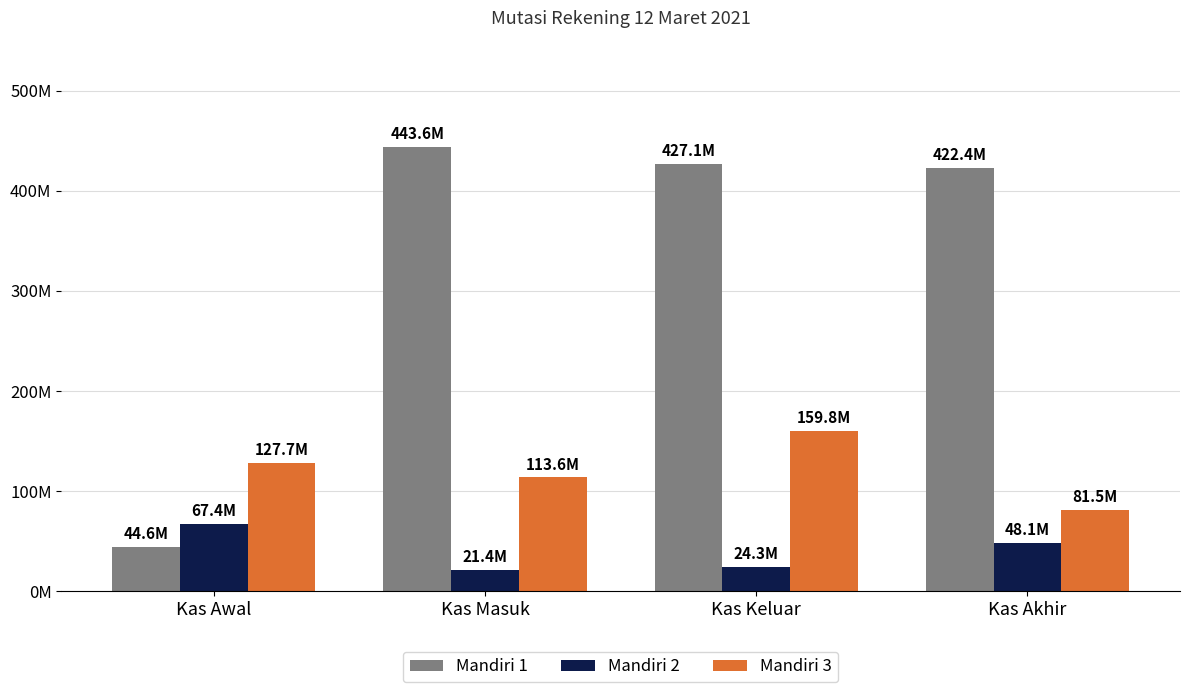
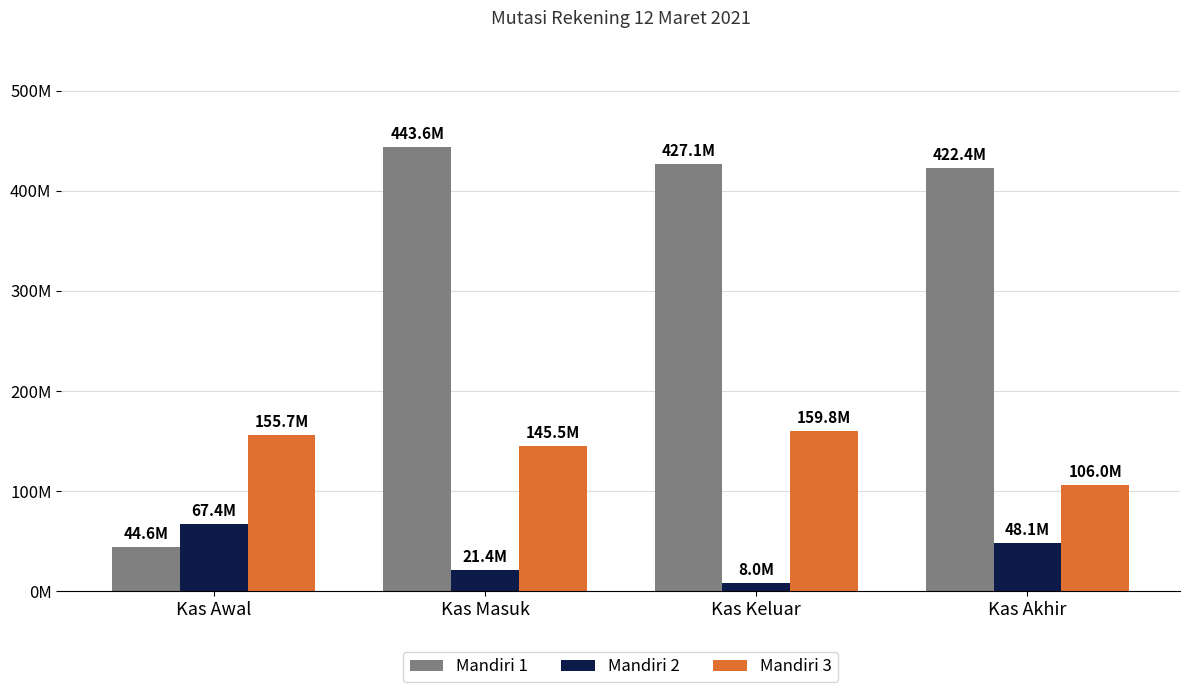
  {
    "Mandiri 1": {
      "Kas Awal": "44.6M",
      "Kas Masuk": "443.6M",
      "Kas Keluar": "427.1M",
      "Kas Akhir": "422.4M"
    },
    "Mandiri 2": {
      "Kas Awal": "67.4M",
      "Kas Masuk": "21.4M",
-     "Kas Keluar": "24.3M",
+     "Kas Keluar": "8.0M",
      "Kas Akhir": "48.1M"
    },
    "Mandiri 3": {
-     "Kas Awal": "127.7M",
-     "Kas Masuk": "113.6M",
+     "Kas Awal": "155.7M",
+     "Kas Masuk": "145.5M",
      "Kas Keluar": "159.8M",
-     "Kas Akhir": "81.5M"
+     "Kas Akhir": "106.0M"
    }
  }
